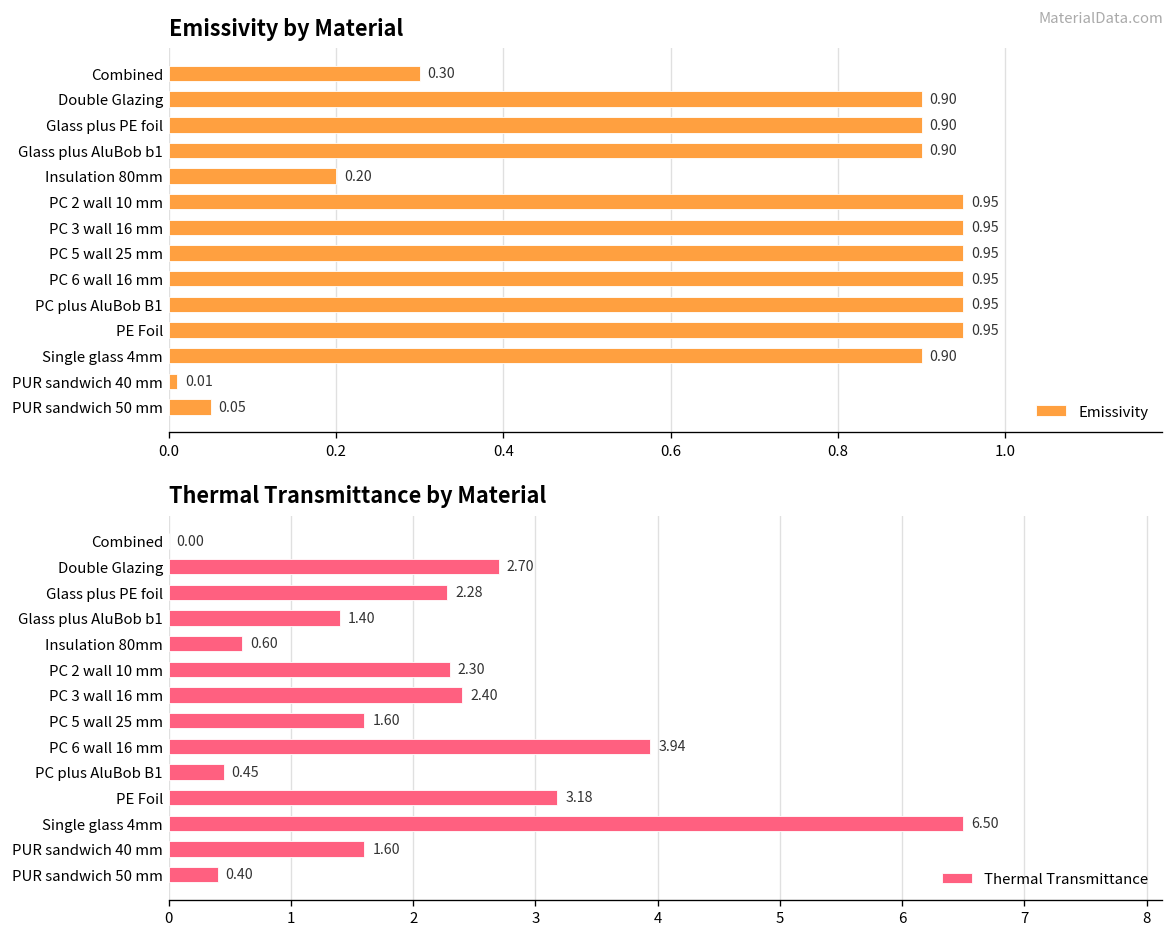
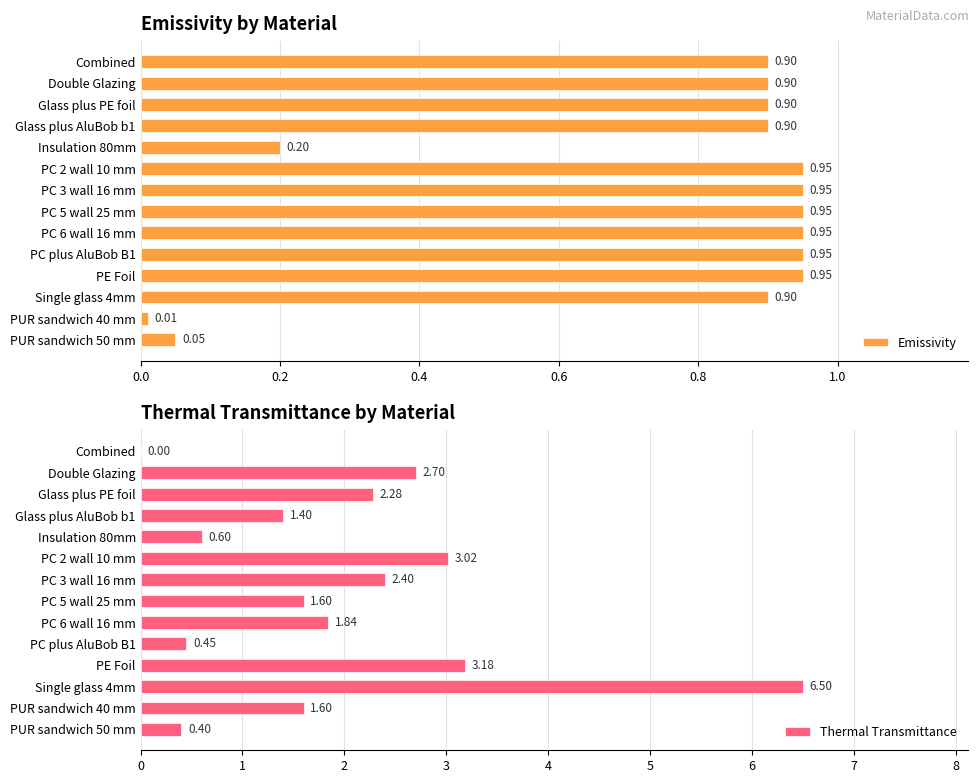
  {
    "Emissivity by Material": {
-     "Combined": 0.30,
+     "Combined": 0.90,
      "Double Glazing": 0.90,
      "Glass plus PE foil": 0.90,
      "Glass plus AluBob b1": 0.90,
      "Insulation 80mm": 0.20,
      "PC 2 wall 10 mm": 0.95,
      "PC 3 wall 16 mm": 0.95,
      "PC 5 wall 25 mm": 0.95,
      "PC 6 wall 16 mm": 0.95,
      "PC plus AluBob B1": 0.95,
      "PE Foil": 0.95,
      "Single glass 4mm": 0.90,
      "PUR sandwich 40 mm": 0.01,
      "PUR sandwich 50 mm": 0.05
    },
    "Thermal Transmittance by Material": {
      "Combined": 0.00,
      "Double Glazing": 2.70,
      "Glass plus PE foil": 2.28,
      "Glass plus AluBob b1": 1.40,
      "Insulation 80mm": 0.60,
-     "PC 2 wall 10 mm": 2.30,
+     "PC 2 wall 10 mm": 3.02,
      "PC 3 wall 16 mm": 2.40,
      "PC 5 wall 25 mm": 1.60,
-     "PC 6 wall 16 mm": 3.94,
+     "PC 6 wall 16 mm": 1.84,
      "PC plus AluBob B1": 0.45,
      "PE Foil": 3.18,
      "Single glass 4mm": 6.50,
      "PUR sandwich 40 mm": 1.60,
      "PUR sandwich 50 mm": 0.40
    }
  }
